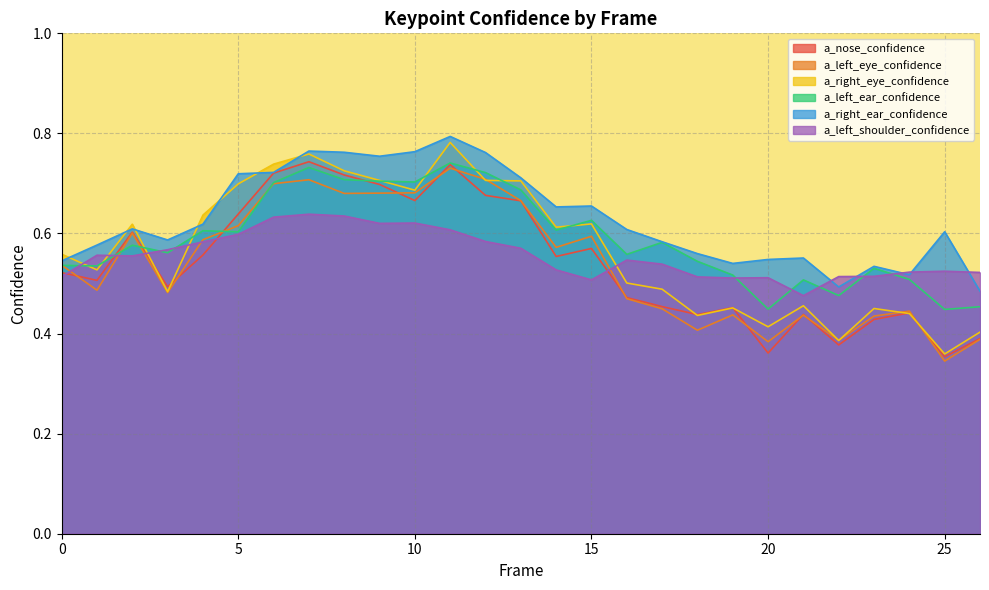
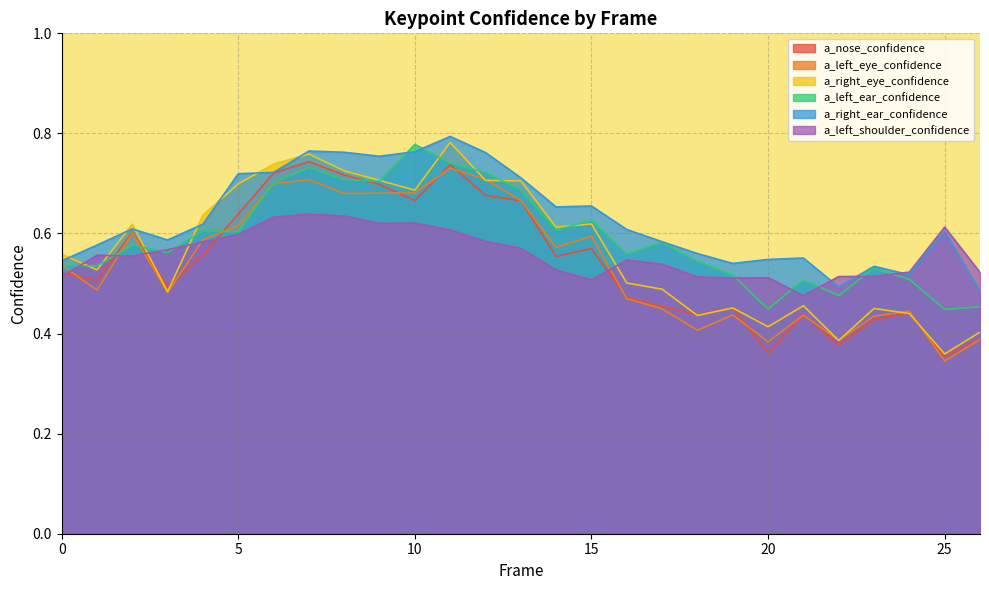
  {
    "a_right_eye_confidence": {
      "0": 0.56,
      "5": 0.70,
      "10": 0.69,
      "15": 0.62,
      "20": 0.41,
      "25": 0.36
    },
    "a_left_ear_confidence": {
-     "10": 0.70,
+     "10": 0.78,
      "15": 0.63,
      "20": 0.45,
      "25": 0.45
    },
    "a_right_ear_confidence": {
      "0": 0.55,
      "5": 0.72,
      "10": 0.76,
      "15": 0.65,
      "20": 0.55,
      "25": 0.60
    },
    "a_left_shoulder_confidence": {
      "0": 0.51,
      "10": 0.62,
      "15": 0.51,
      "20": 0.51,
-     "25": 0.52
+     "25": 0.61
    }
  }
